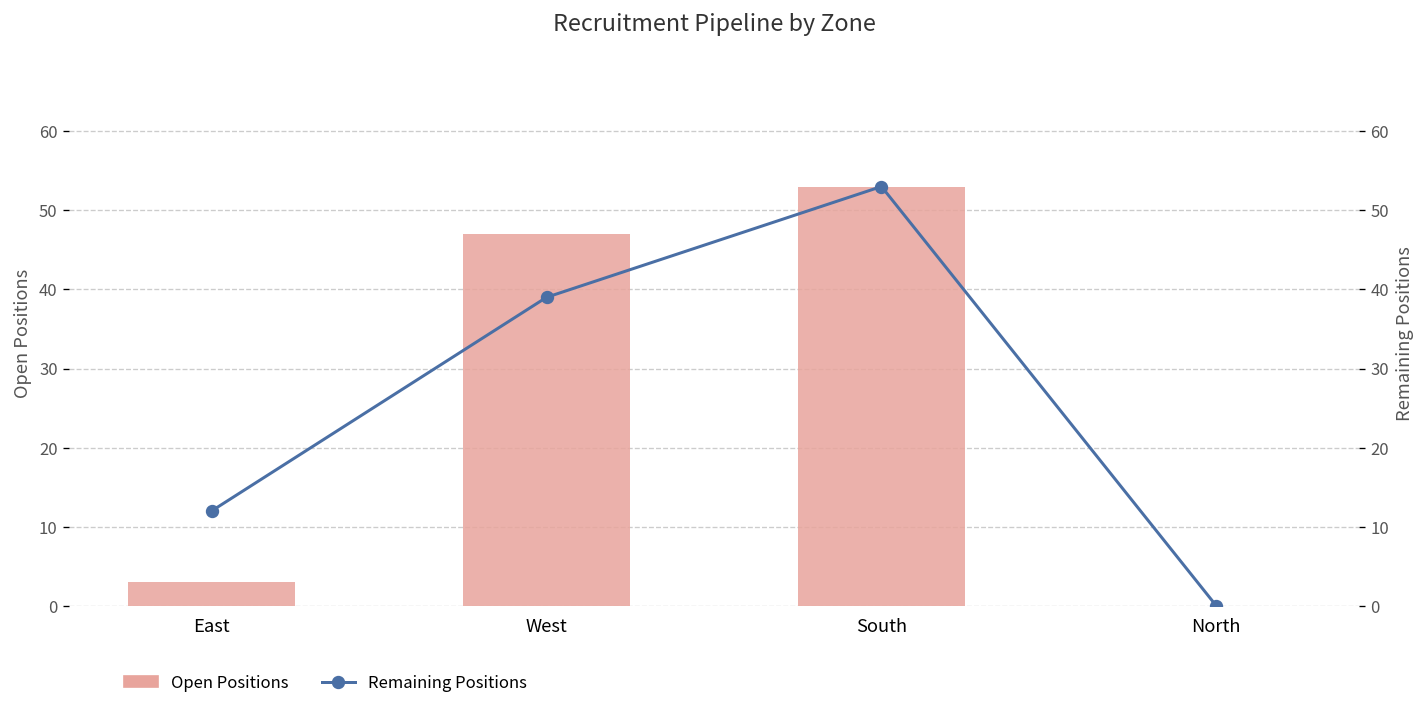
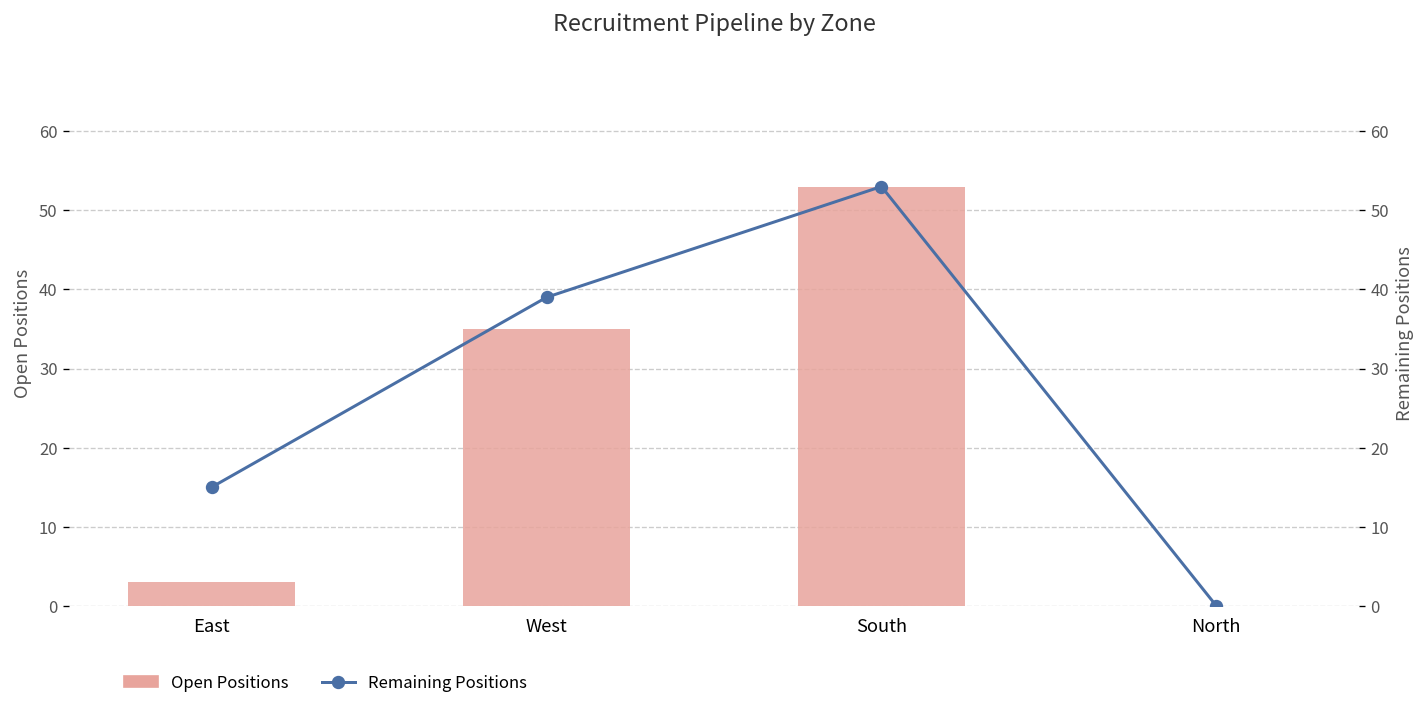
  {
    "Open Positions": {
      "East": 3,
-     "West": 47,
+     "West": 35,
      "South": 53,
      "North": 0
    },
    "Remaining Positions": {
-     "East": 12,
+     "East": 15,
      "West": 39,
      "South": 53,
      "North": 0
    }
  }
